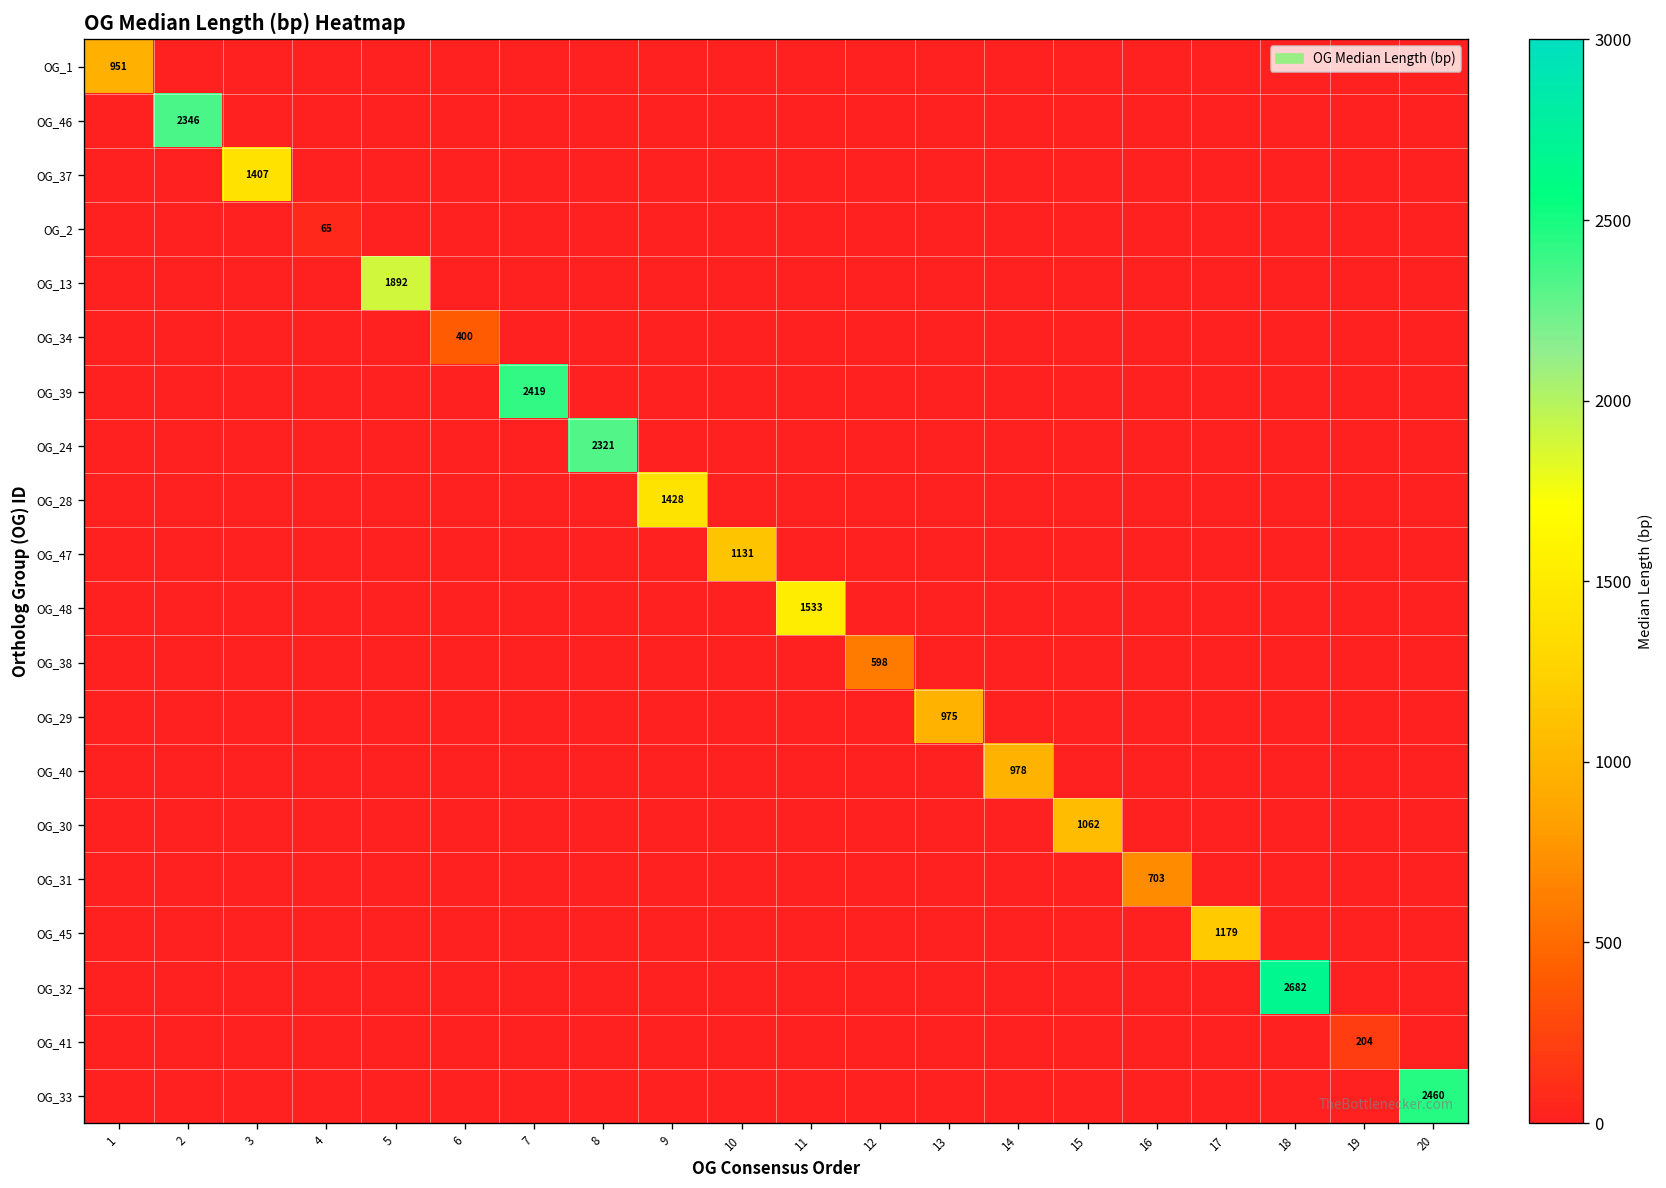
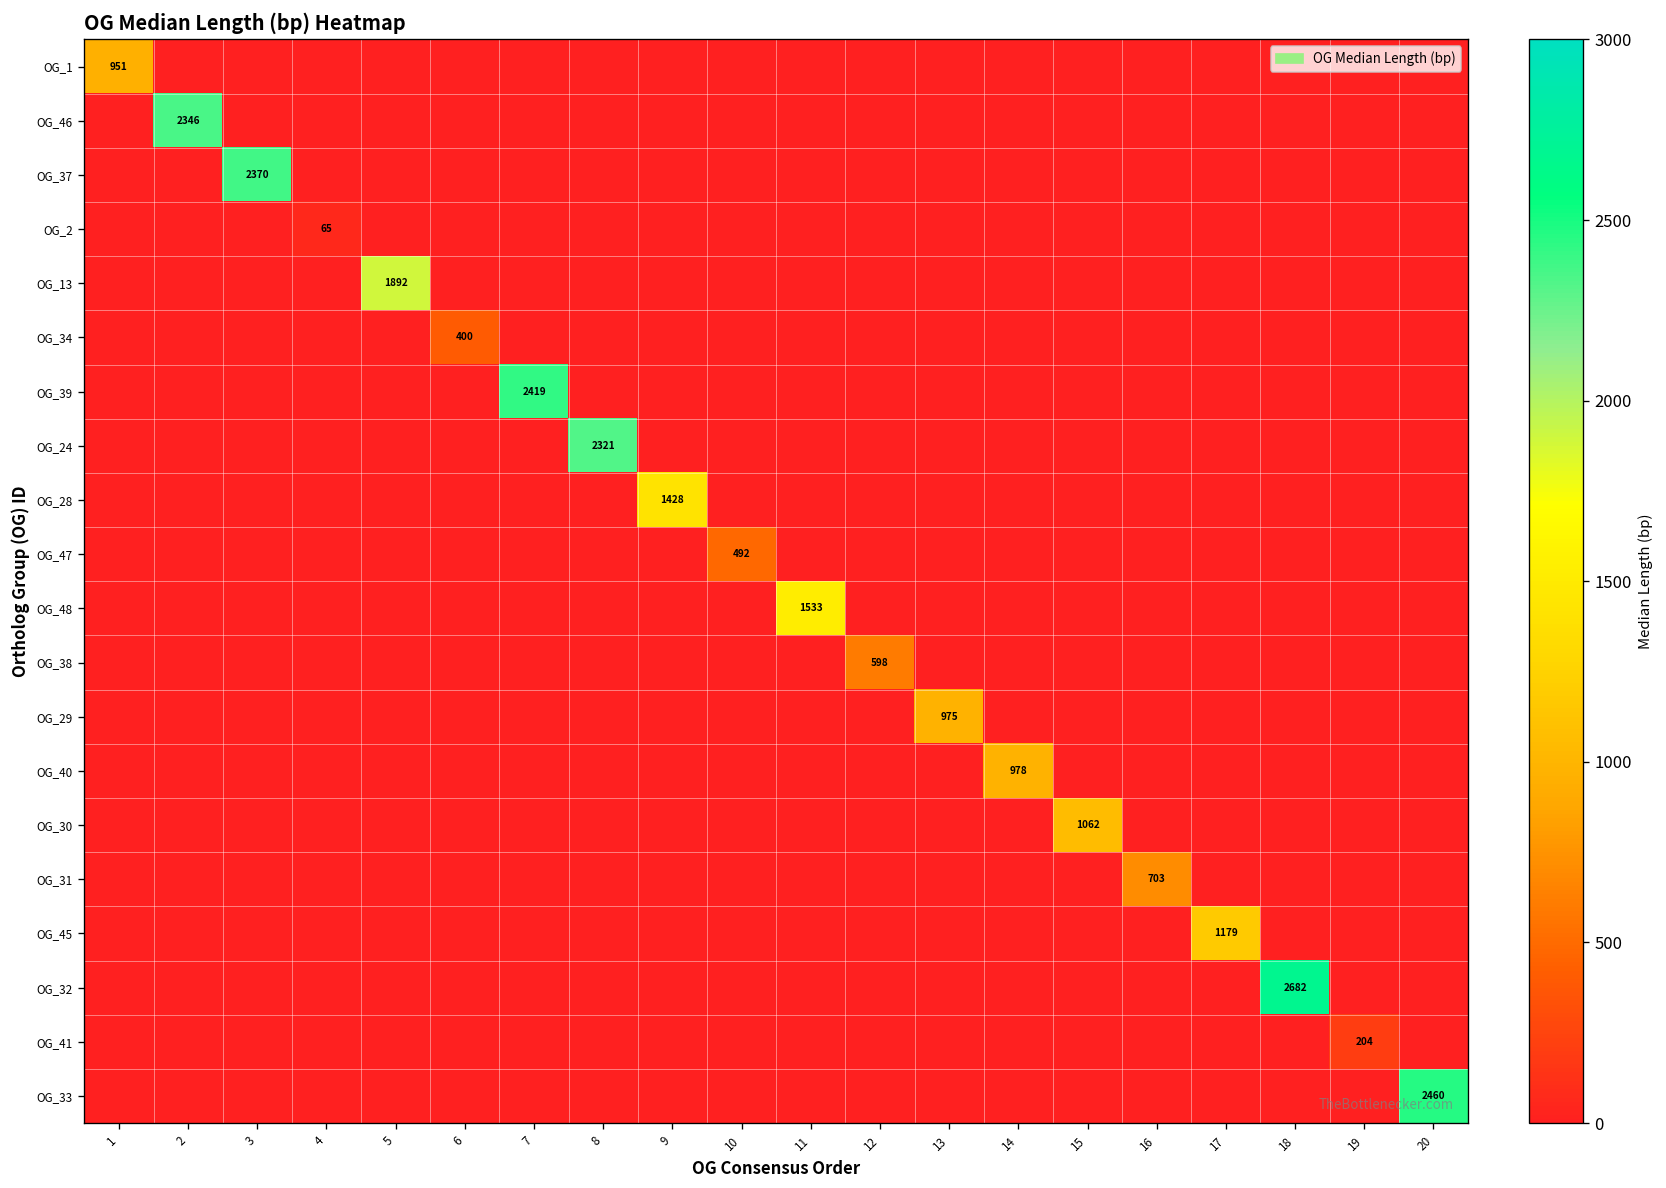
  {
    "OG_1": {
      "1": 951
    },
    "OG_46": {
      "2": 2346
    },
    "OG_37": {
-     "3": 1407
+     "3": 2370
    },
    "OG_2": {
      "4": 65
    },
    "OG_13": {
      "5": 1892
    },
    "OG_34": {
      "6": 400
    },
    "OG_39": {
      "7": 2419
    },
    "OG_24": {
      "8": 2321
    },
    "OG_28": {
      "9": 1428
    },
    "OG_47": {
-     "10": 1131
+     "10": 492
    },
    "OG_48": {
      "11": 1533
    },
    "OG_38": {
      "12": 598
    },
    "OG_29": {
      "13": 975
    },
    "OG_40": {
      "14": 978
    },
    "OG_30": {
      "15": 1062
    },
    "OG_31": {
      "16": 703
    },
    "OG_45": {
      "17": 1179
    },
    "OG_32": {
      "18": 2682
    },
    "OG_41": {
      "19": 204
    },
    "OG_33": {
      "20": 2460
    }
  }
